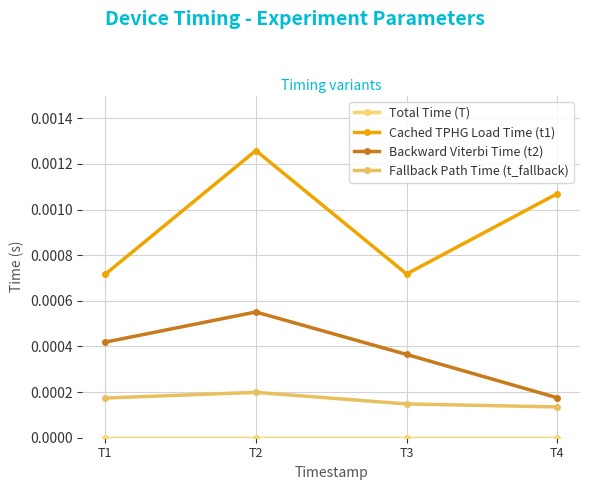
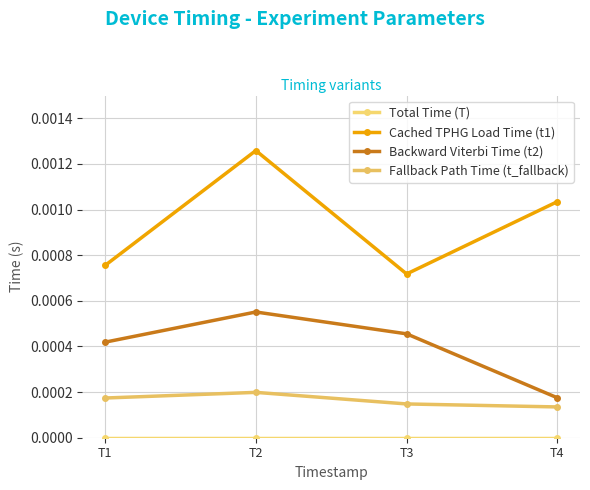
  {
    "Cached TPHG Load Time (t1)": {
-     "T1": 0.00072,
+     "T1": 0.00076,
      "T2": 0.00126,
      "T3": 0.00072,
-     "T4": 0.00107
+     "T4": 0.00103
    },
    "Backward Viterbi Time (t2)": {
      "T1": 0.00042,
      "T2": 0.00055,
-     "T3": 0.00037,
+     "T3": 0.00046,
      "T4": 0.00017
    }
  }
